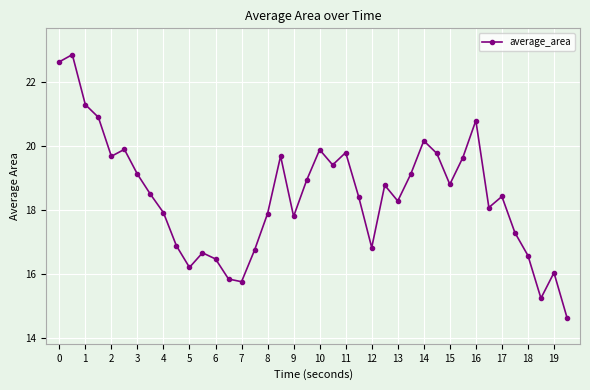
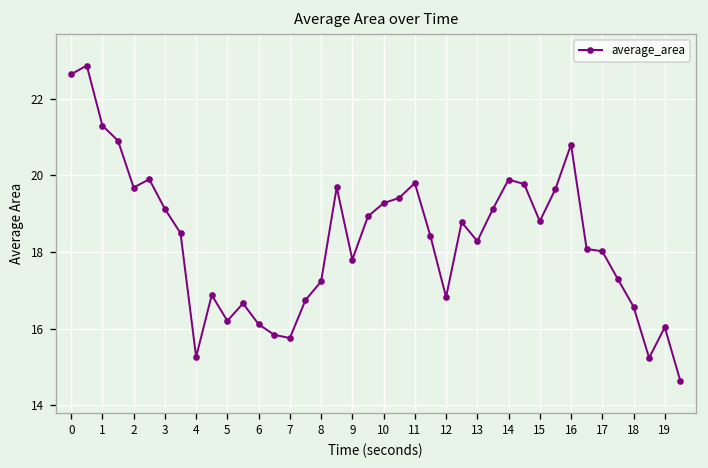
  {
    "0": 22.6,
    "1": 21.3,
    "2": 19.7,
    "3": 19.1,
-   "4": 17.9,
+   "4": 15.3,
    "5": 16.2,
-   "6": 16.5,
+   "6": 16.1,
    "7": 15.8,
-   "8": 17.9,
+   "8": 17.2,
    "9": 17.8,
-   "10": 19.9,
+   "10": 19.3,
    "11": 19.8,
    "12": 16.8,
    "13": 18.3,
-   "14": 20.2,
+   "14": 19.9,
    "15": 18.8,
    "16": 20.8,
-   "17": 18.4,
+   "17": 18.0,
    "18": 16.6,
    "19": 16.0
  }
